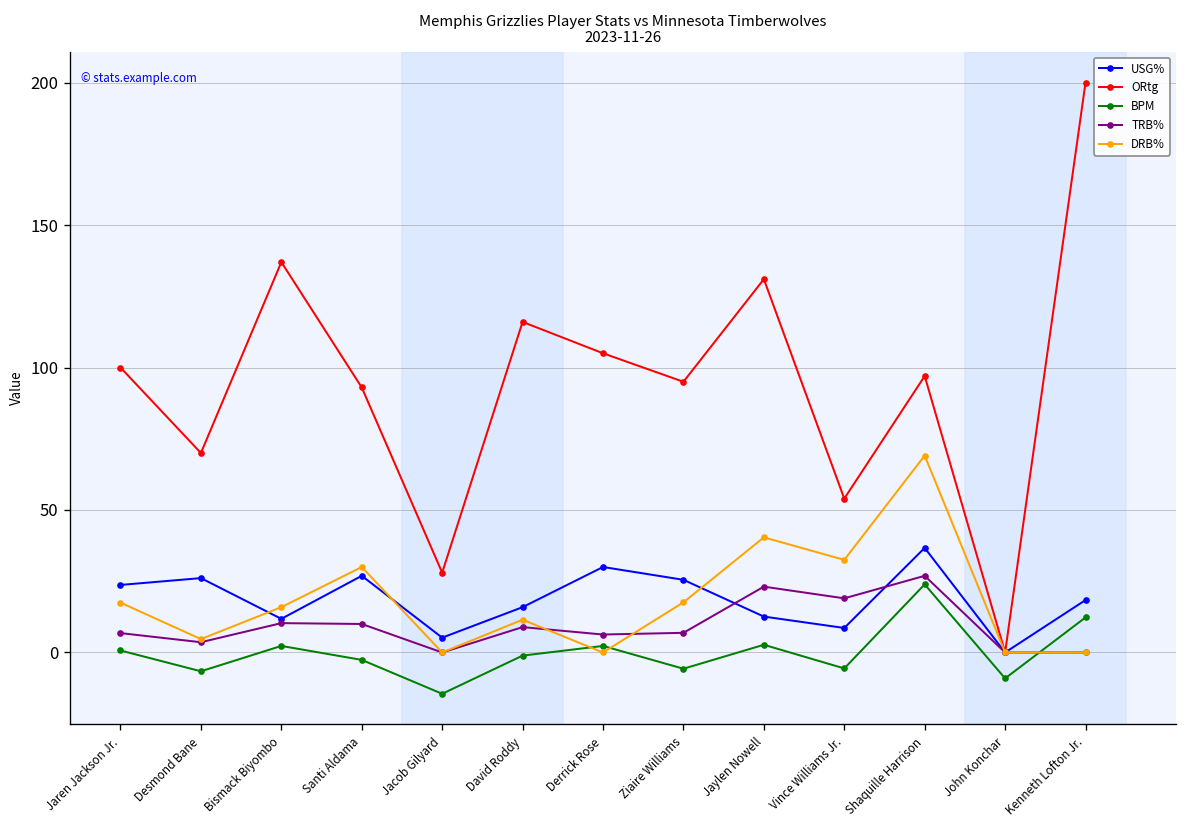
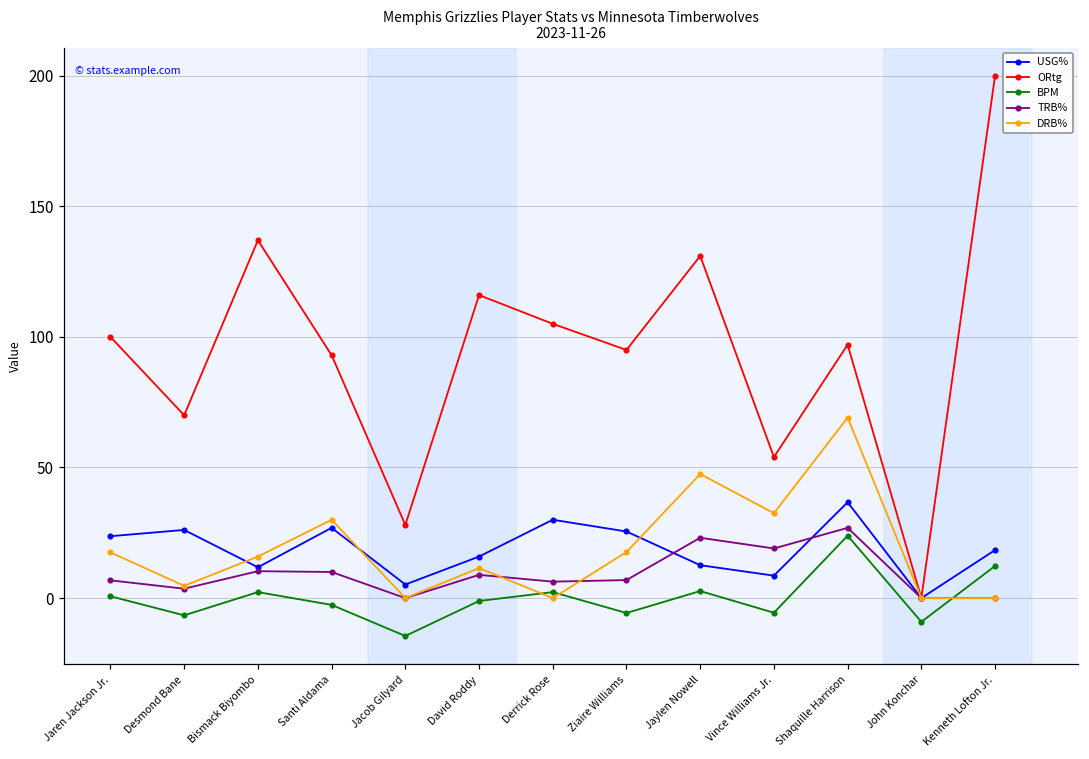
  {
    "USG%": {
      "Jaren Jackson Jr.": 24,
      "Desmond Bane": 26,
      "Bismack Biyombo": 12,
      "Santi Aldama": 27,
      "Jacob Gilyard": 5,
      "David Roddy": 16,
      "Derrick Rose": 30,
      "Ziaire Williams": 26,
      "Jaylen Nowell": 13,
      "Vince Williams Jr.": 9,
      "Shaquille Harrison": 37,
      "Kenneth Lofton Jr.": 18
    },
    "ORtg": {
      "Jaren Jackson Jr.": 100,
      "Desmond Bane": 70,
      "Bismack Biyombo": 137,
      "Santi Aldama": 93,
      "Jacob Gilyard": 28,
      "David Roddy": 116,
      "Derrick Rose": 105,
      "Ziaire Williams": 95,
      "Jaylen Nowell": 131,
      "Vince Williams Jr.": 54,
      "Shaquille Harrison": 97,
      "Kenneth Lofton Jr.": 200
    },
    "BPM": {
      "Jaren Jackson Jr.": 1,
      "Desmond Bane": -7,
      "Bismack Biyombo": 2,
      "Santi Aldama": -3,
      "Jacob Gilyard": -15,
      "David Roddy": -1,
      "Derrick Rose": 2,
      "Ziaire Williams": -6,
      "Jaylen Nowell": 3,
      "Vince Williams Jr.": -6,
      "Shaquille Harrison": 24,
      "John Konchar": -9,
      "Kenneth Lofton Jr.": 12
    },
    "TRB%": {
      "Jaren Jackson Jr.": 7,
      "Desmond Bane": 4,
      "Bismack Biyombo": 10,
      "Santi Aldama": 10,
      "David Roddy": 9,
      "Derrick Rose": 6,
      "Ziaire Williams": 7,
      "Jaylen Nowell": 23,
      "Vince Williams Jr.": 19,
      "Shaquille Harrison": 27
    },
    "DRB%": {
      "Jaren Jackson Jr.": 18,
      "Desmond Bane": 5,
      "Bismack Biyombo": 16,
      "Santi Aldama": 30,
      "David Roddy": 12,
      "Derrick Rose": 0,
      "Ziaire Williams": 18,
-     "Jaylen Nowell": 40,
+     "Jaylen Nowell": 48,
      "Vince Williams Jr.": 33,
      "Shaquille Harrison": 69
    }
  }
